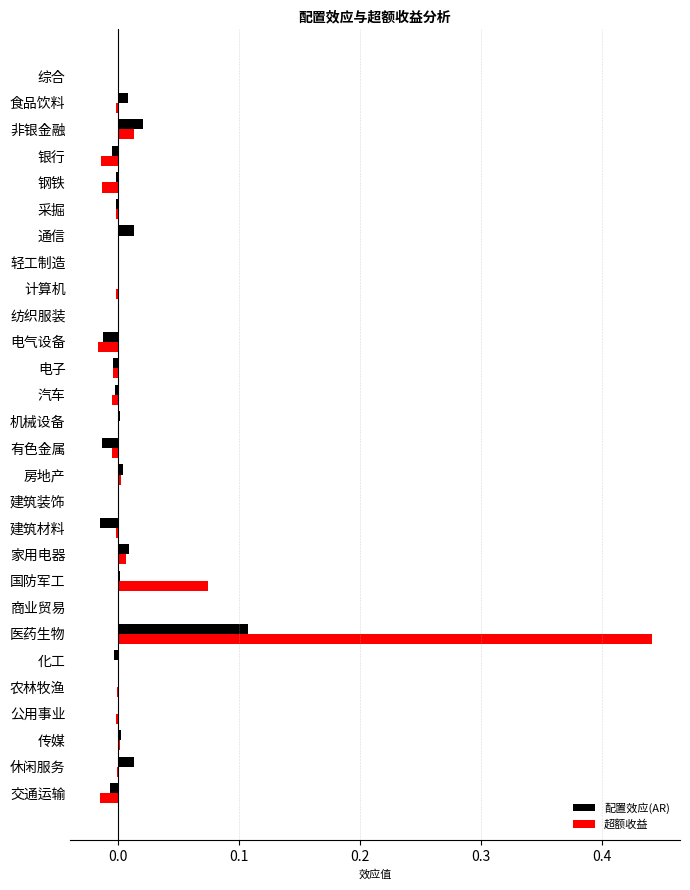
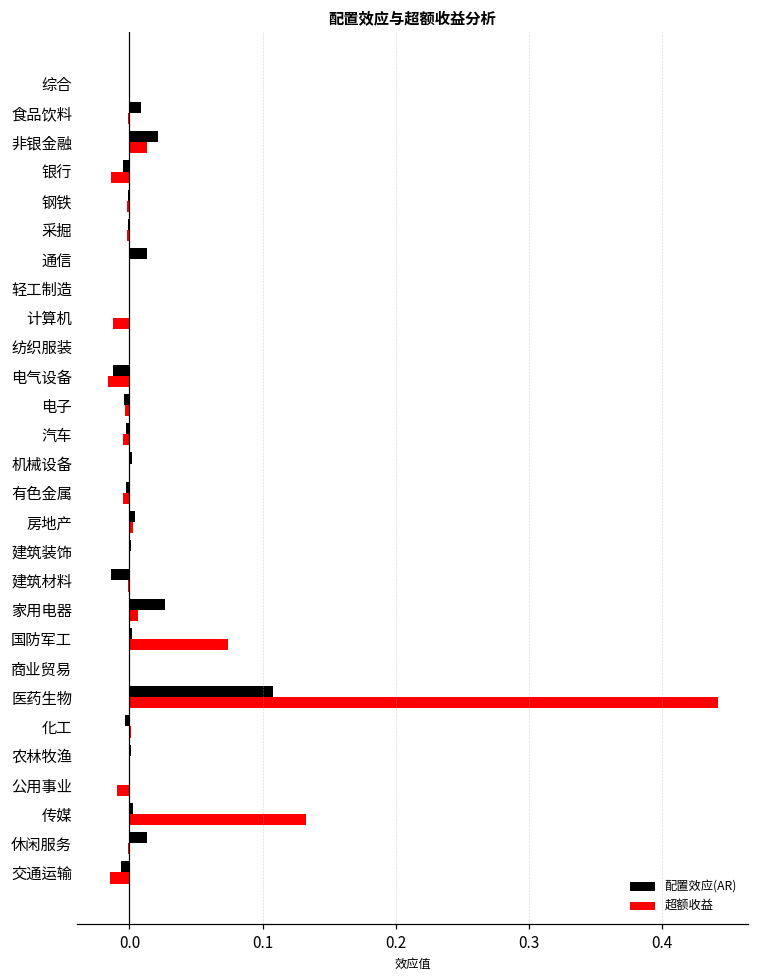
  {
    "配置效应(AR)": {
      "综合": 0.000,
      "食品饮料": 0.008,
      "非银金融": 0.021,
      "银行": -0.005,
      "通信": 0.013,
      "纺织服装": 0.000,
      "电气设备": -0.012,
      "电子": -0.004,
      "汽车": -0.003,
      "机械设备": 0.002,
-     "有色金属": -0.013,
+     "有色金属": -0.003,
      "房地产": 0.004,
      "建筑材料": -0.014,
-     "家用电器": 0.009,
+     "家用电器": 0.027,
      "医药生物": 0.108,
      "化工": -0.003,
      "传媒": 0.003,
      "休闲服务": 0.013,
      "交通运输": -0.006
    },
    "超额收益": {
      "综合": 0.000,
      "非银金融": 0.013,
      "银行": -0.014,
-     "钢铁": -0.013,
-     "计算机": -0.001,
+     "钢铁": -0.002,
+     "计算机": -0.012,
      "纺织服装": 0.000,
      "电气设备": -0.016,
      "电子": -0.004,
      "汽车": -0.005,
      "有色金属": -0.005,
      "房地产": 0.003,
      "家用电器": 0.007,
      "国防军工": 0.074,
      "医药生物": 0.442,
-     "公用事业": -0.001,
-     "传媒": 0.002,
+     "公用事业": -0.010,
+     "传媒": 0.133,
      "交通运输": -0.015
    }
  }
